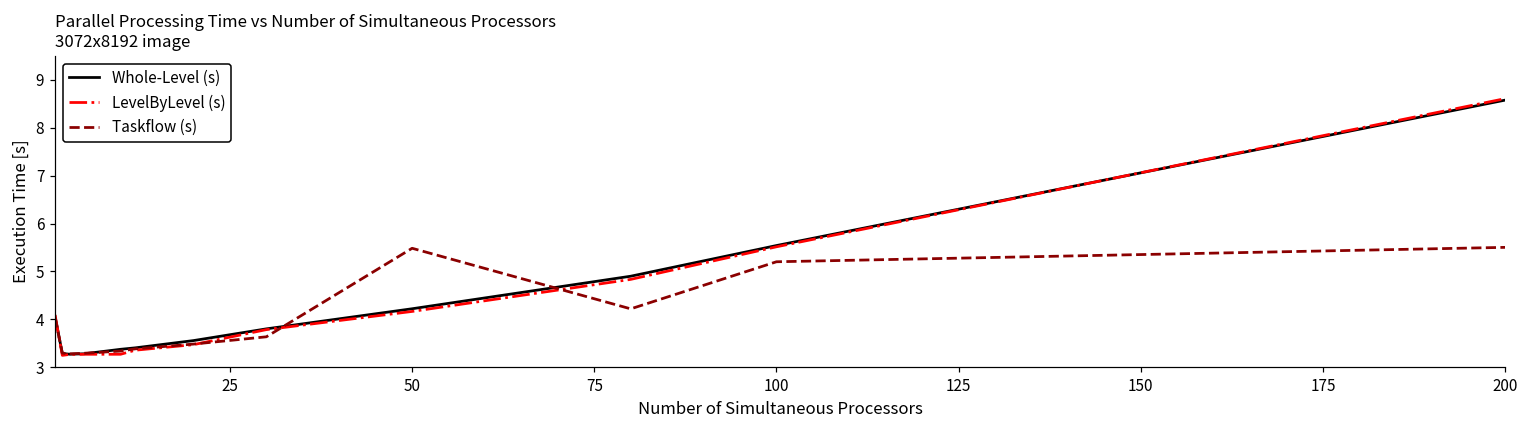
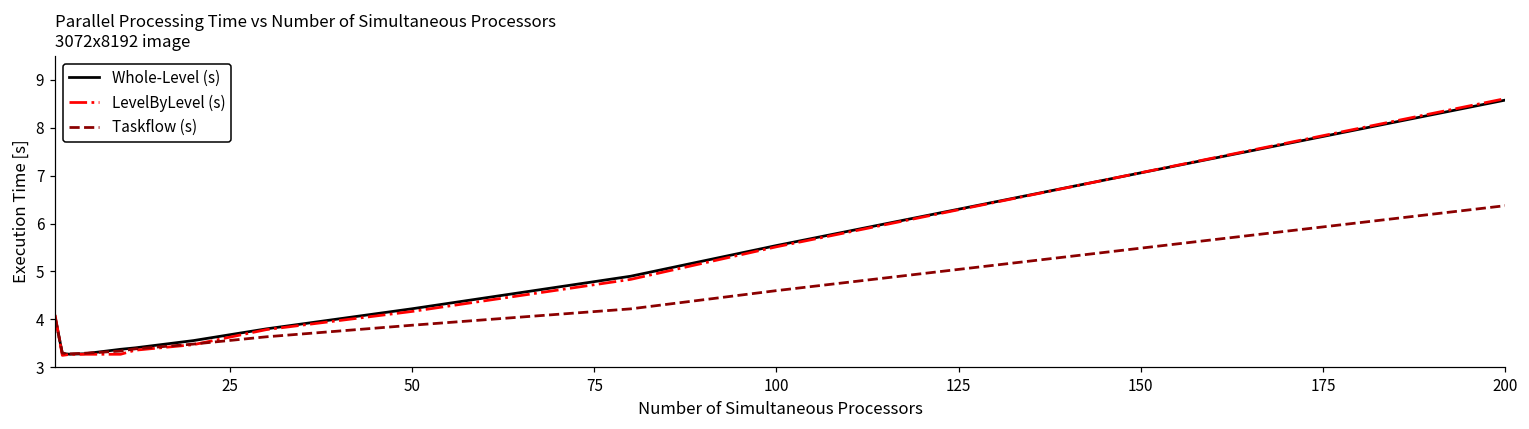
  {
    "Taskflow (s)": {
-     "50": 5.5,
-     "100": 5.2,
-     "200": 5.5
+     "50": 3.9,
+     "100": 4.6,
+     "200": 6.4
    }
  }
